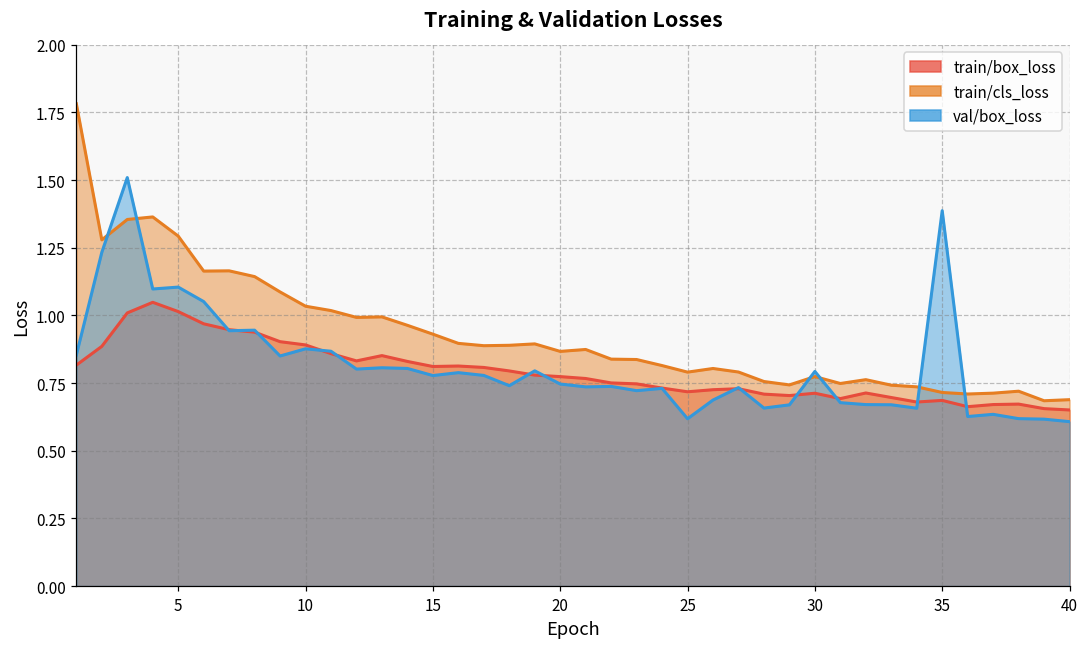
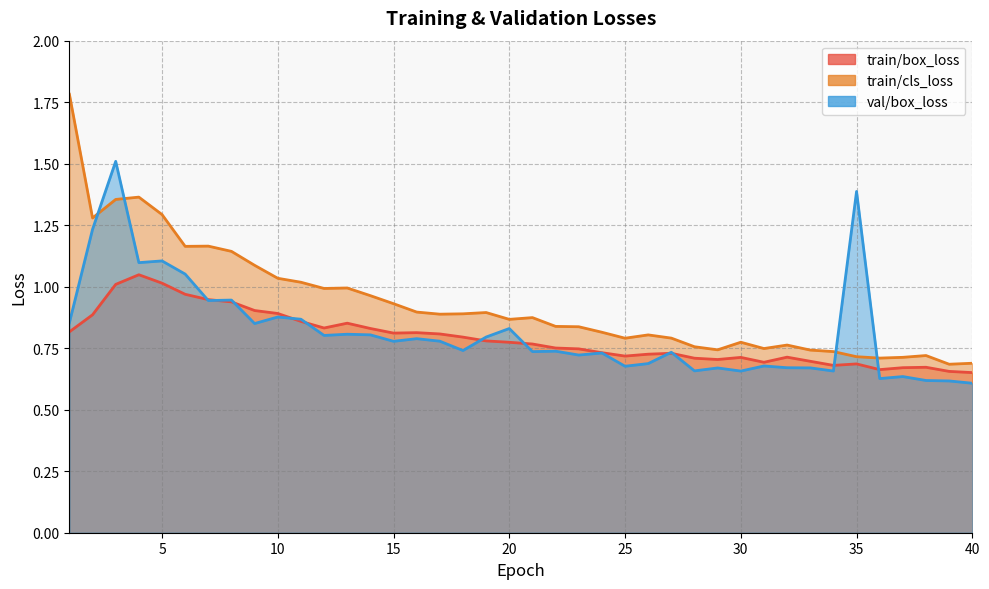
  {
    "val/box_loss": {
      "5": 1.10,
      "10": 0.88,
      "15": 0.78,
-     "20": 0.75,
-     "25": 0.62,
-     "30": 0.79,
+     "20": 0.83,
+     "25": 0.68,
+     "30": 0.66,
      "35": 1.39,
      "40": 0.61
    }
  }
